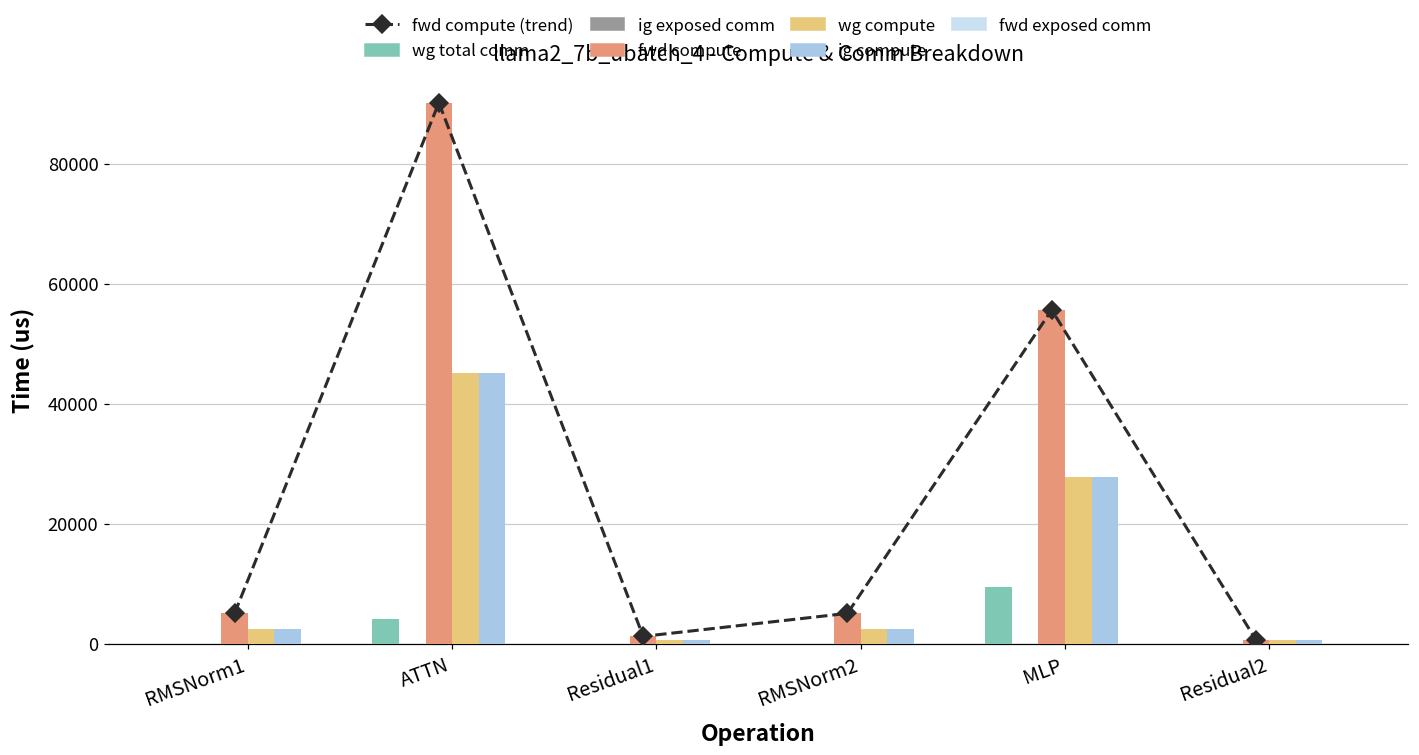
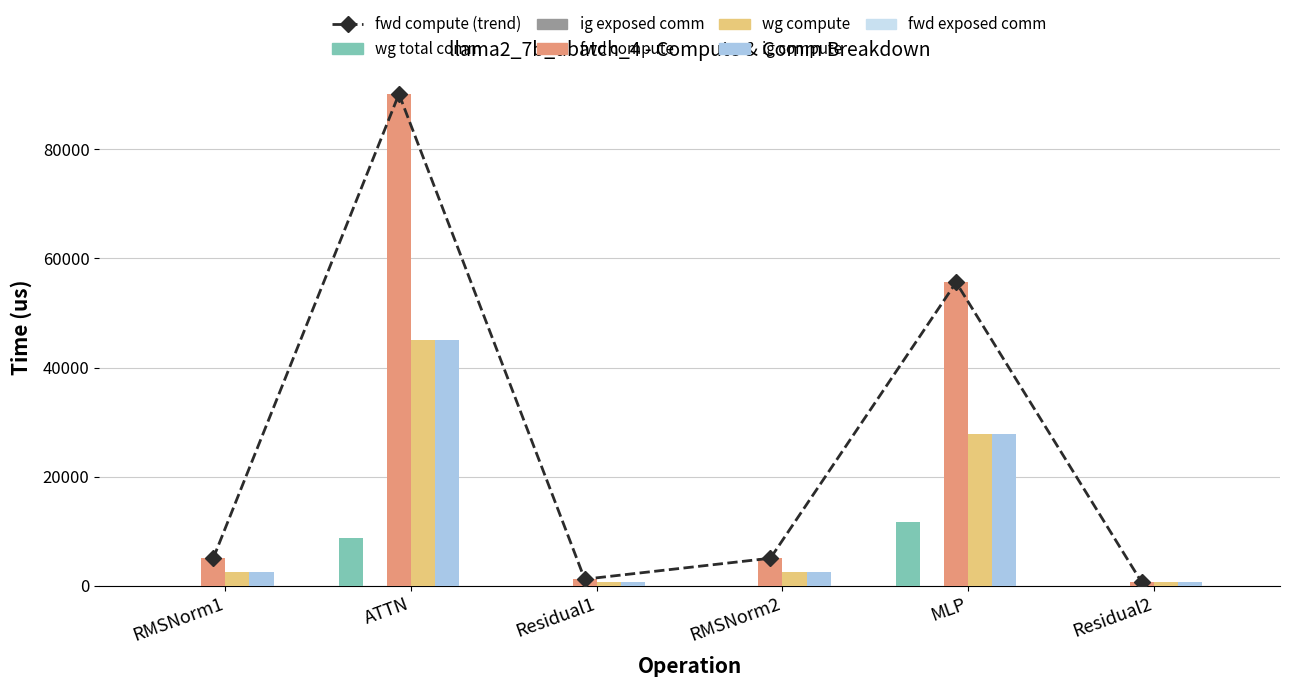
  {
    "wg total comm": {
      "RMSNorm1": 0,
-     "ATTN": 4000,
+     "ATTN": 9000,
      "Residual1": 0,
      "RMSNorm2": 0,
-     "MLP": 9000,
+     "MLP": 12000,
      "Residual2": 0
    },
    "ig exposed comm": {
      "RMSNorm1": 0,
      "ATTN": 0,
      "Residual1": 0,
      "RMSNorm2": 0,
      "MLP": 0,
      "Residual2": 0
    }
  }
